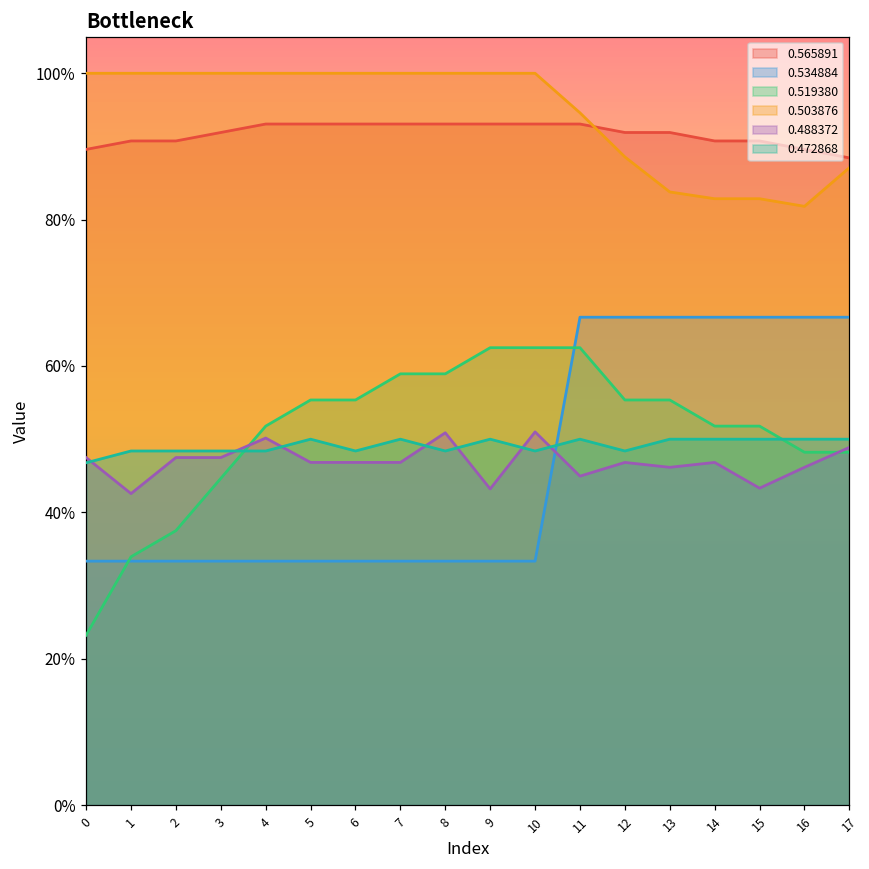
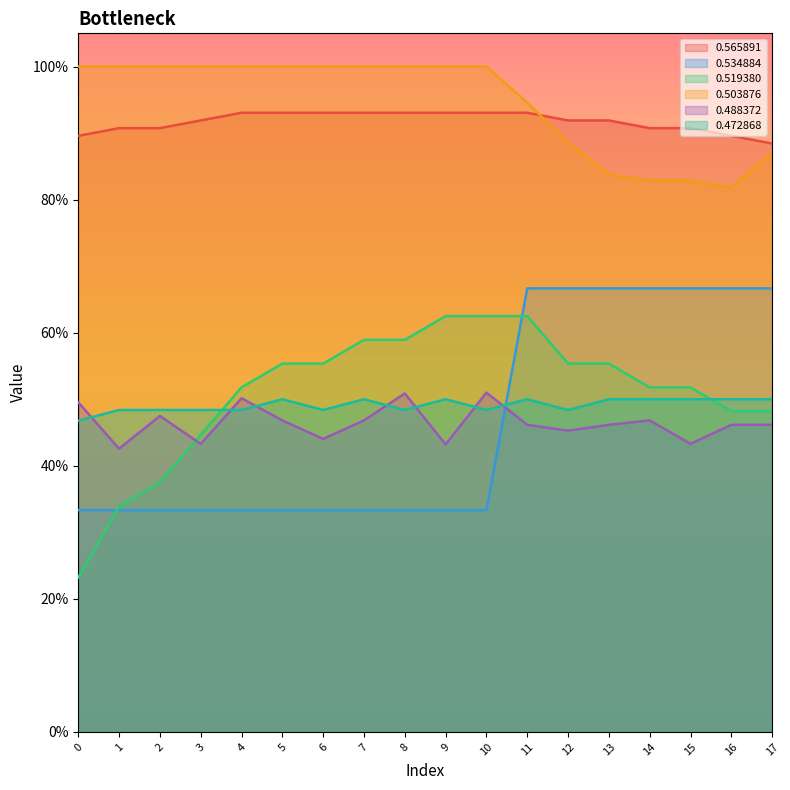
  {
    "0.488372": {
-     "0": "47%",
+     "0": "50%",
      "1": "43%",
      "2": "47%",
-     "3": "47%",
+     "3": "43%",
      "4": "50%",
      "5": "47%",
-     "6": "47%",
+     "6": "44%",
      "7": "47%",
      "8": "51%",
      "9": "43%",
      "10": "51%",
-     "11": "45%",
-     "12": "47%",
+     "11": "46%",
+     "12": "45%",
      "13": "46%",
      "14": "47%",
      "15": "43%",
      "16": "46%",
-     "17": "49%"
+     "17": "46%"
    }
  }
